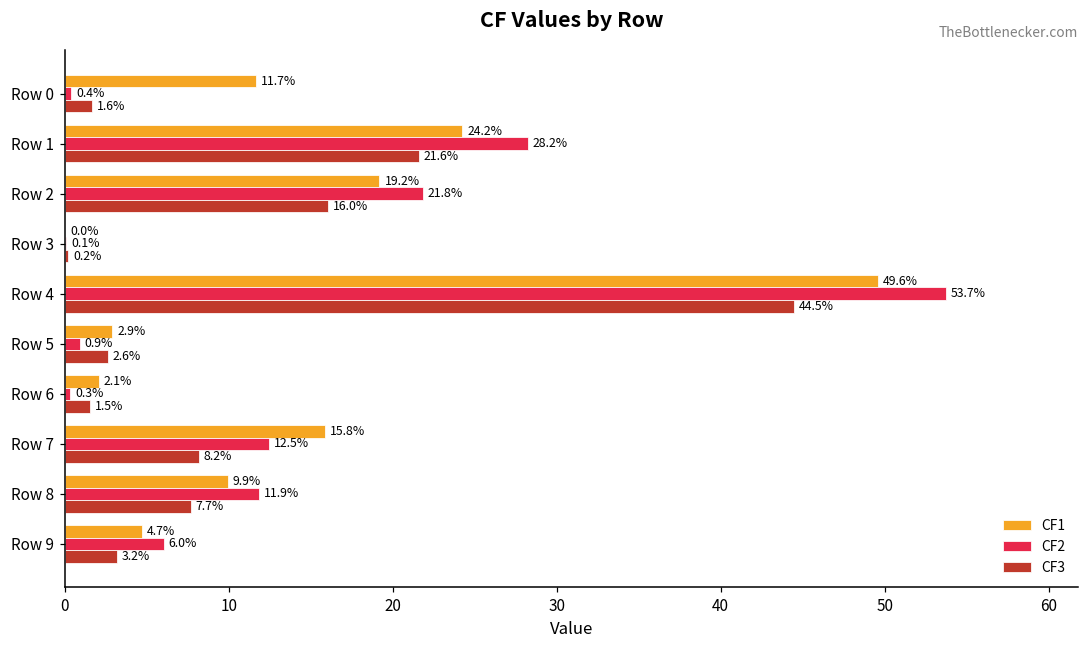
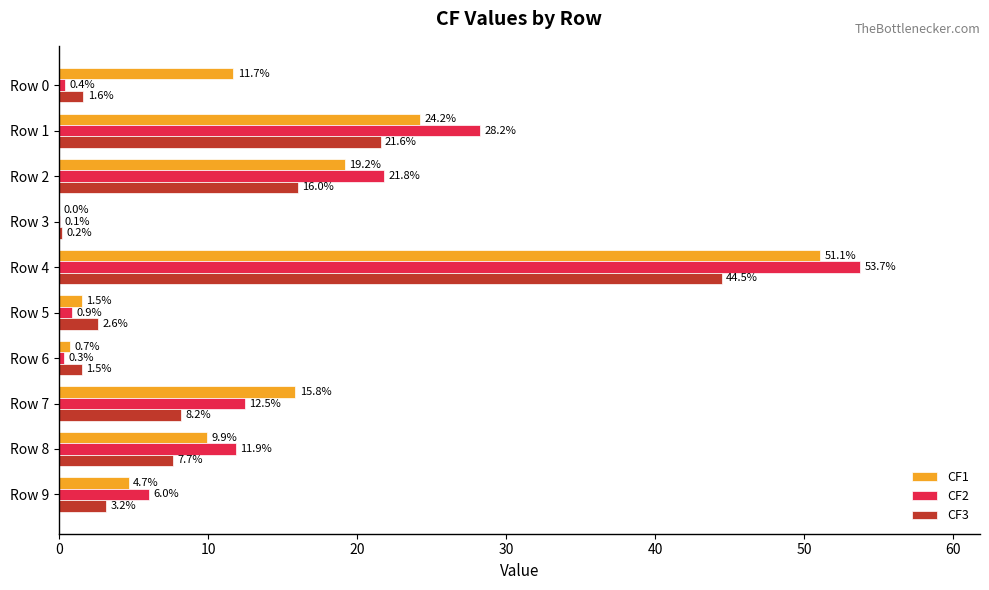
  {
    "CF1": {
      "Row 0": "11.7%",
      "Row 1": "24.2%",
      "Row 2": "19.2%",
      "Row 3": "0.0%",
-     "Row 4": "49.6%",
-     "Row 5": "2.9%",
-     "Row 6": "2.1%",
+     "Row 4": "51.1%",
+     "Row 5": "1.5%",
+     "Row 6": "0.7%",
      "Row 7": "15.8%",
      "Row 8": "9.9%",
      "Row 9": "4.7%"
    }
  }
